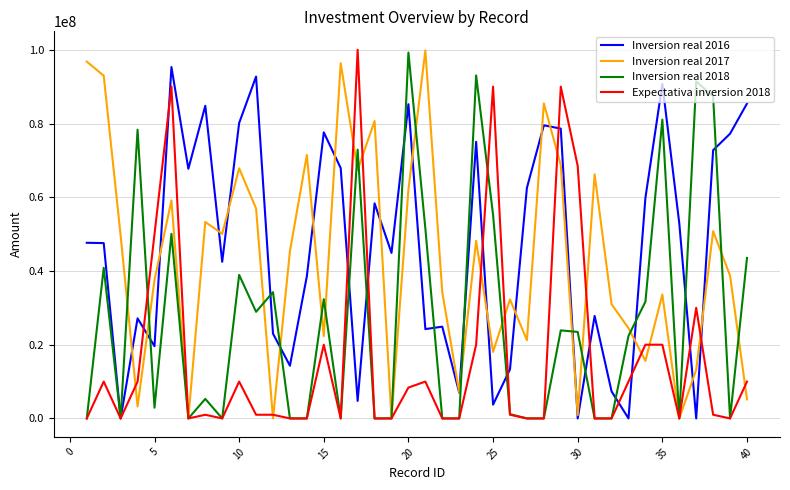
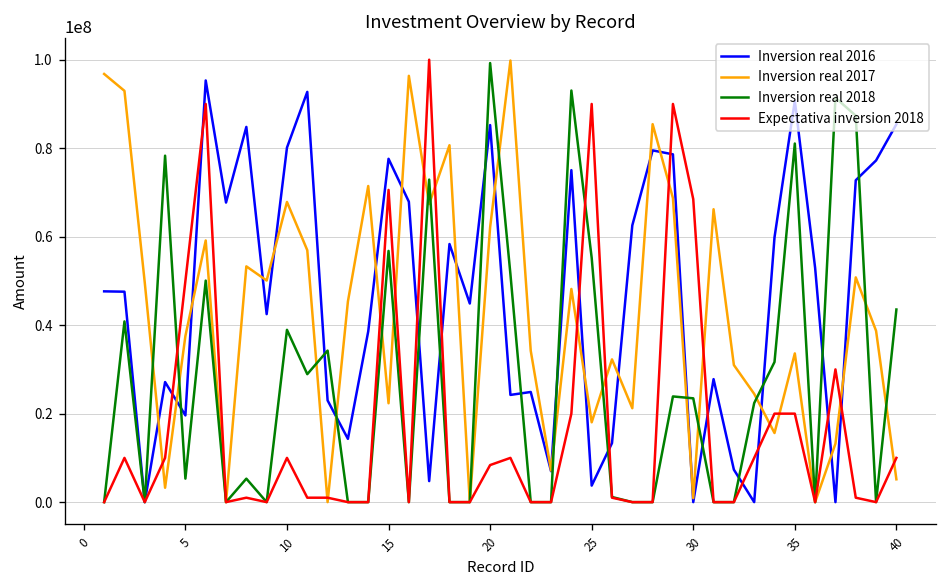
  {
    "Inversion real 2016": {
      "5": 20000000,
      "10": 80000000,
      "15": 78000000,
      "20": 85000000,
      "25": 4000000,
      "30": 0,
      "40": 85000000
    },
    "Inversion real 2017": {
      "5": 38000000,
      "10": 68000000,
      "15": 22000000,
      "20": 62000000,
      "25": 18000000,
      "30": 1000000,
      "35": 34000000,
      "40": 5000000
    },
    "Inversion real 2018": {
-     "5": 3000000,
+     "5": 5000000,
      "10": 39000000,
-     "15": 32000000,
+     "15": 57000000,
      "20": 99000000,
      "25": 55000000,
      "30": 23000000,
      "35": 81000000,
      "40": 44000000
    },
    "Expectativa inversion 2018": {
      "5": 50000000,
      "10": 10000000,
-     "15": 20000000,
+     "15": 71000000,
      "20": 8000000,
      "25": 90000000,
      "30": 68000000,
      "35": 20000000,
      "40": 10000000
    }
  }
